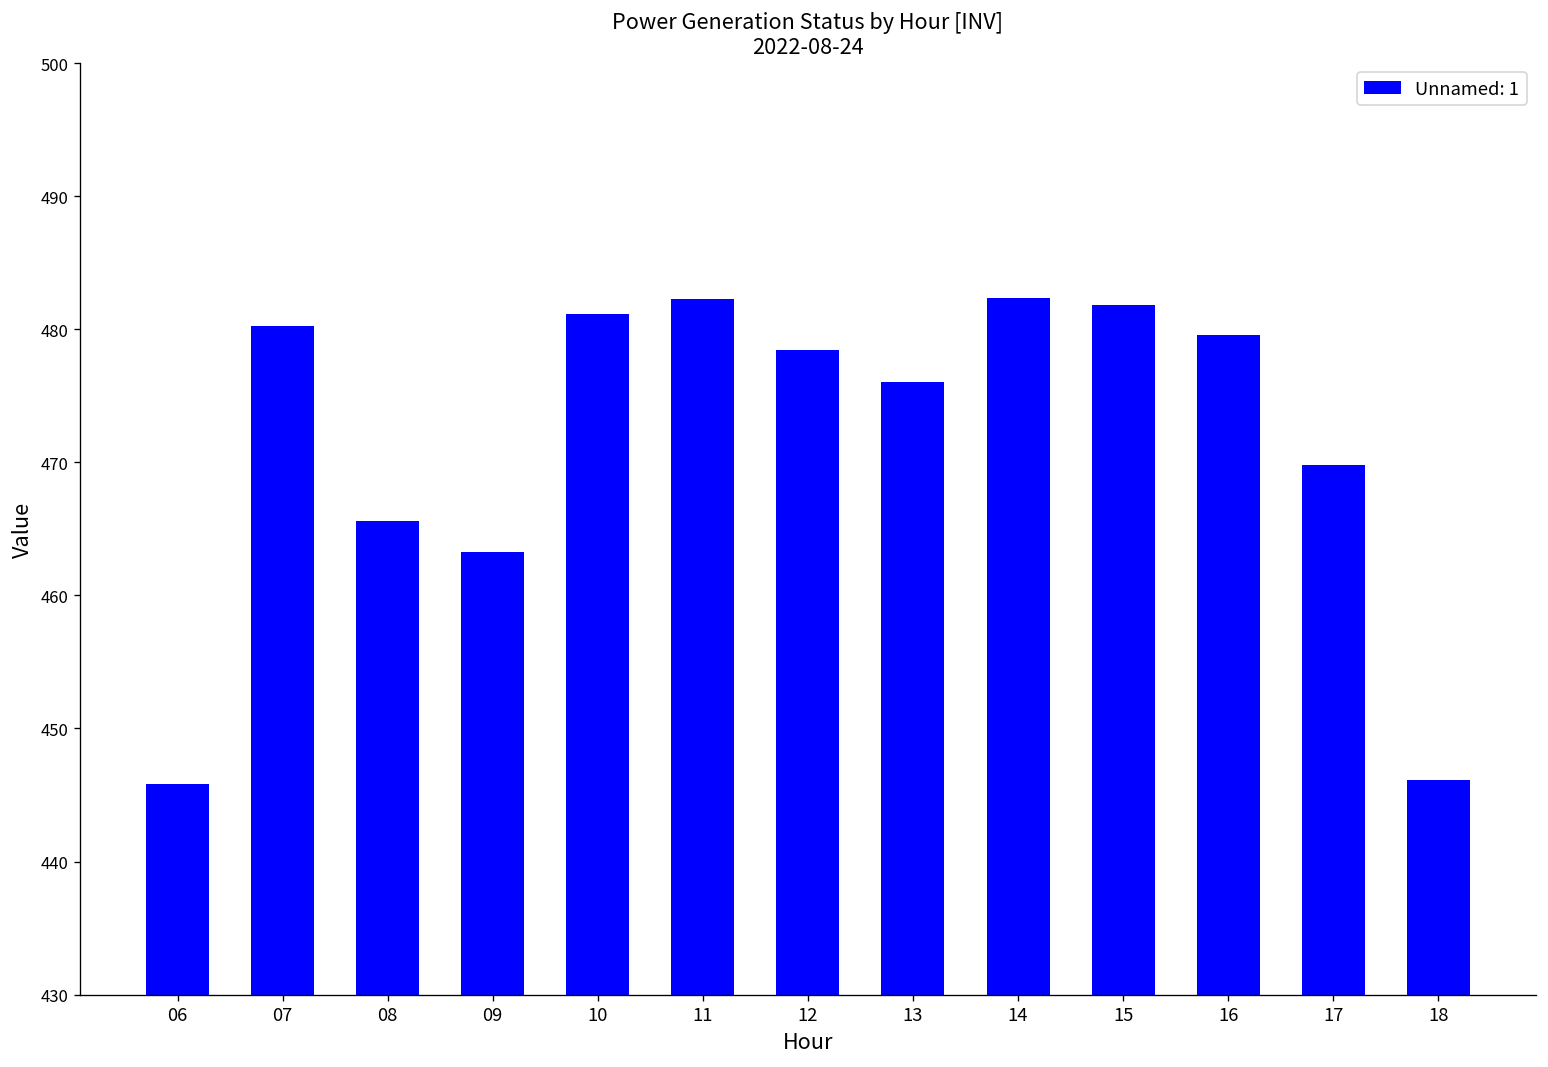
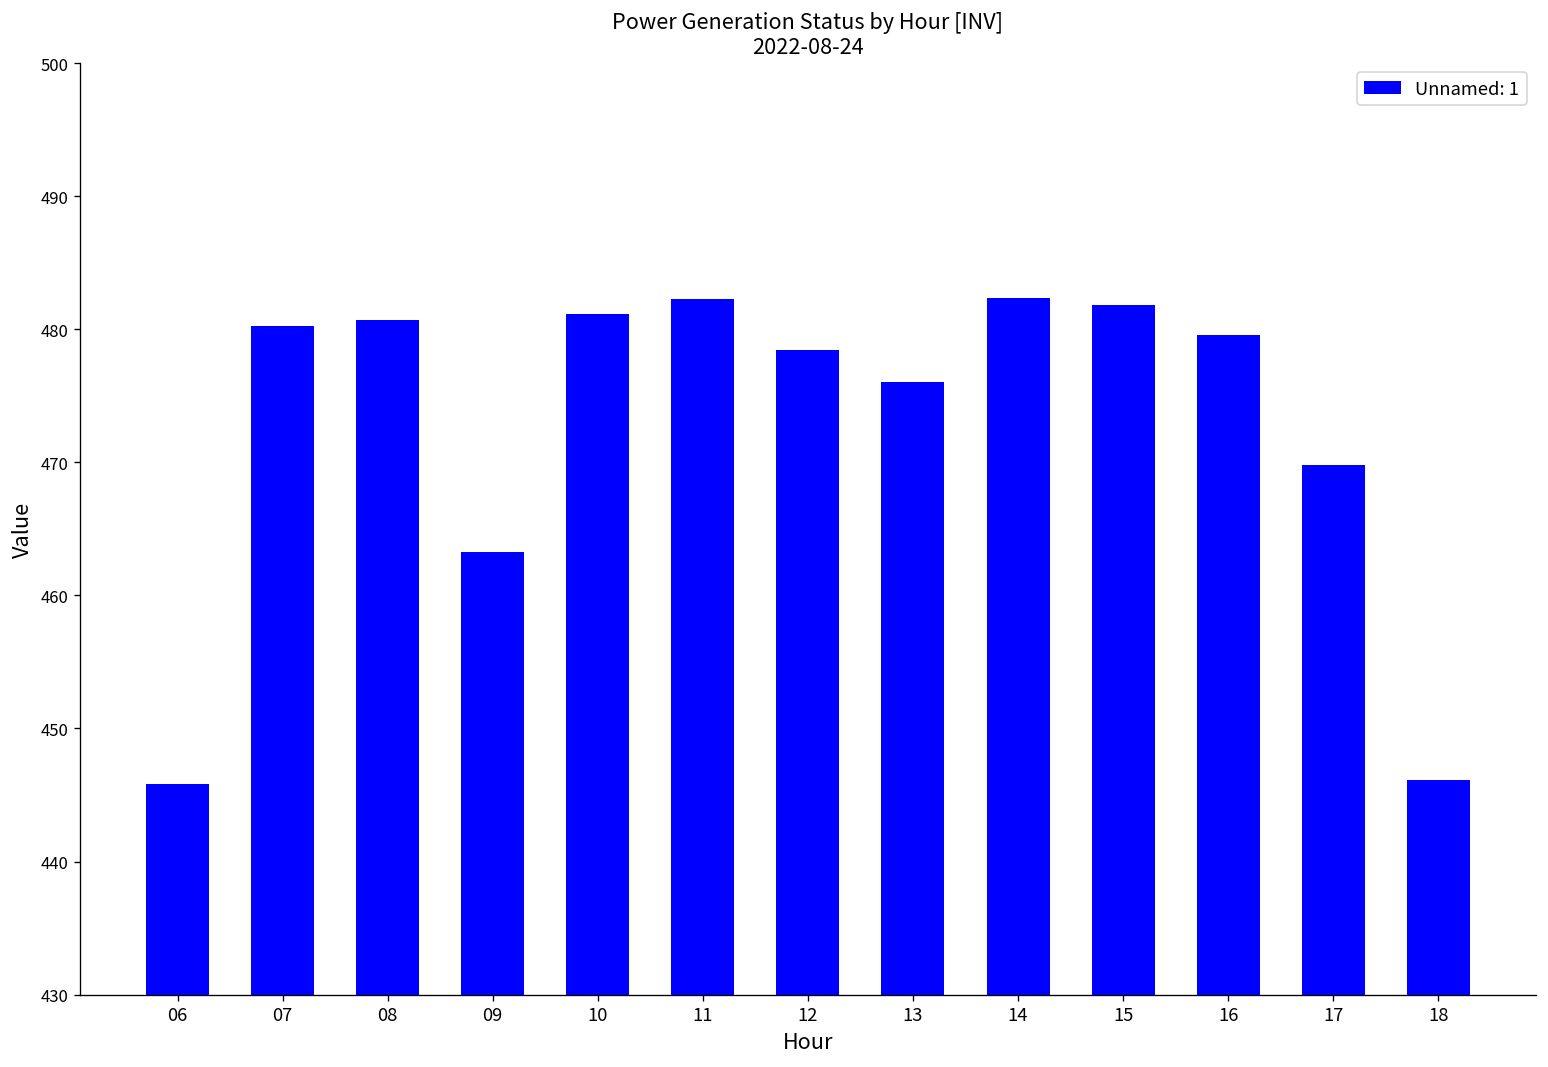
  {
    "06": 445.8,
    "07": 480.2,
-   "08": 465.6,
+   "08": 480.7,
    "09": 463.3,
    "10": 481.1,
    "11": 482.3,
    "12": 478.4,
    "13": 476.1,
    "14": 482.4,
    "15": 481.8,
    "16": 479.6,
    "17": 469.8,
    "18": 446.1
  }
